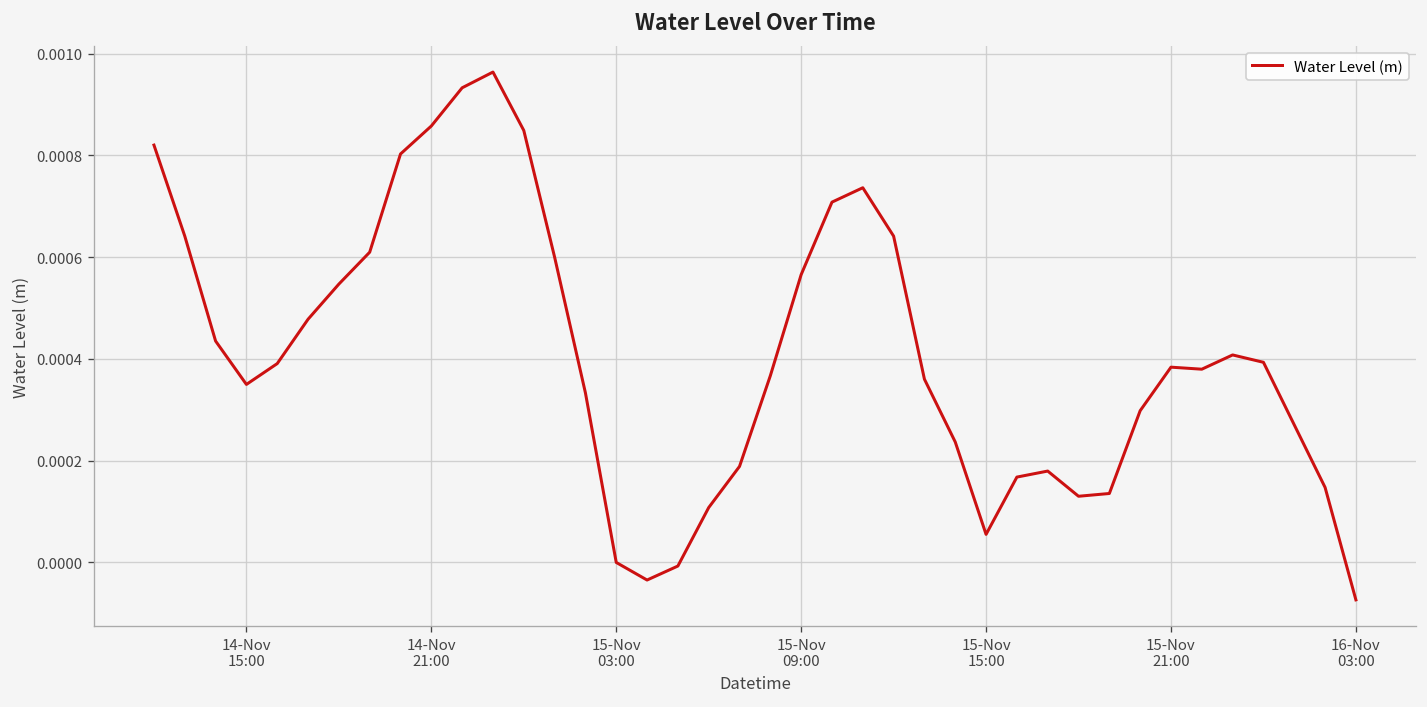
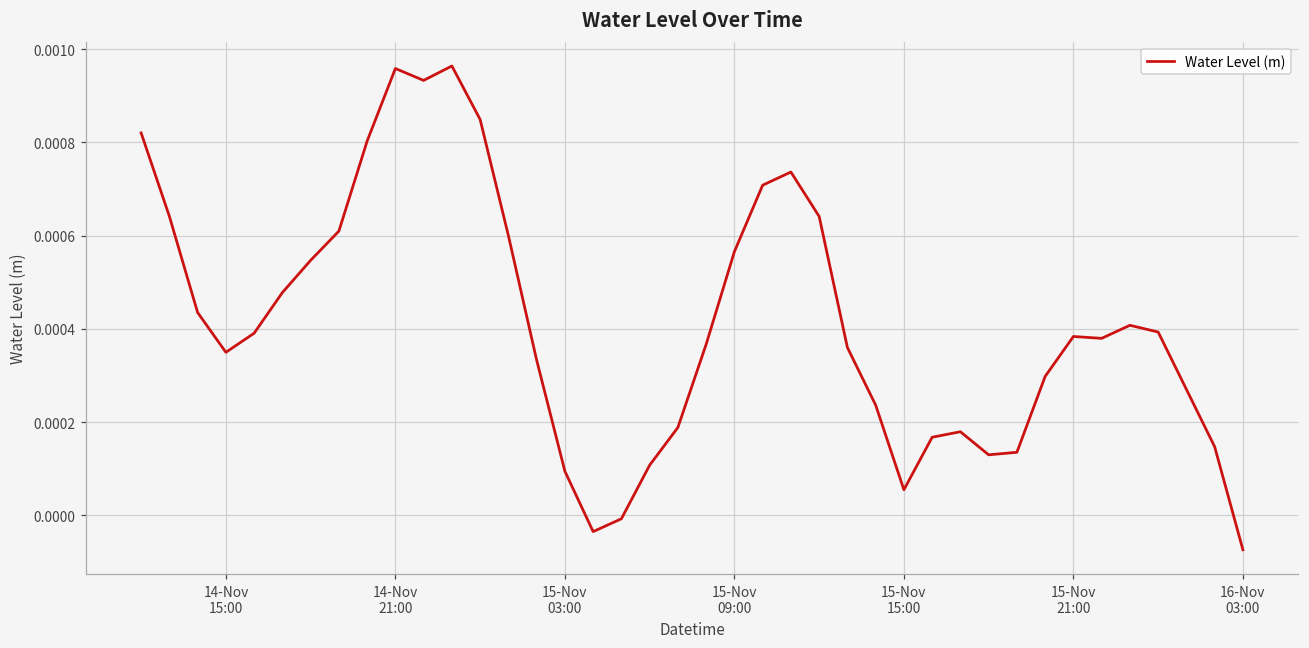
  {
    "14-Nov 15:00": 0.00035,
-   "14-Nov 21:00": 0.00086,
-   "15-Nov 03:00": 0.0000,
+   "14-Nov 21:00": 0.00096,
+   "15-Nov 03:00": 0.0001,
    "15-Nov 09:00": 0.00057,
    "15-Nov 15:00": 0.00006,
    "15-Nov 21:00": 0.00038,
    "16-Nov 03:00": -0.00007
  }
